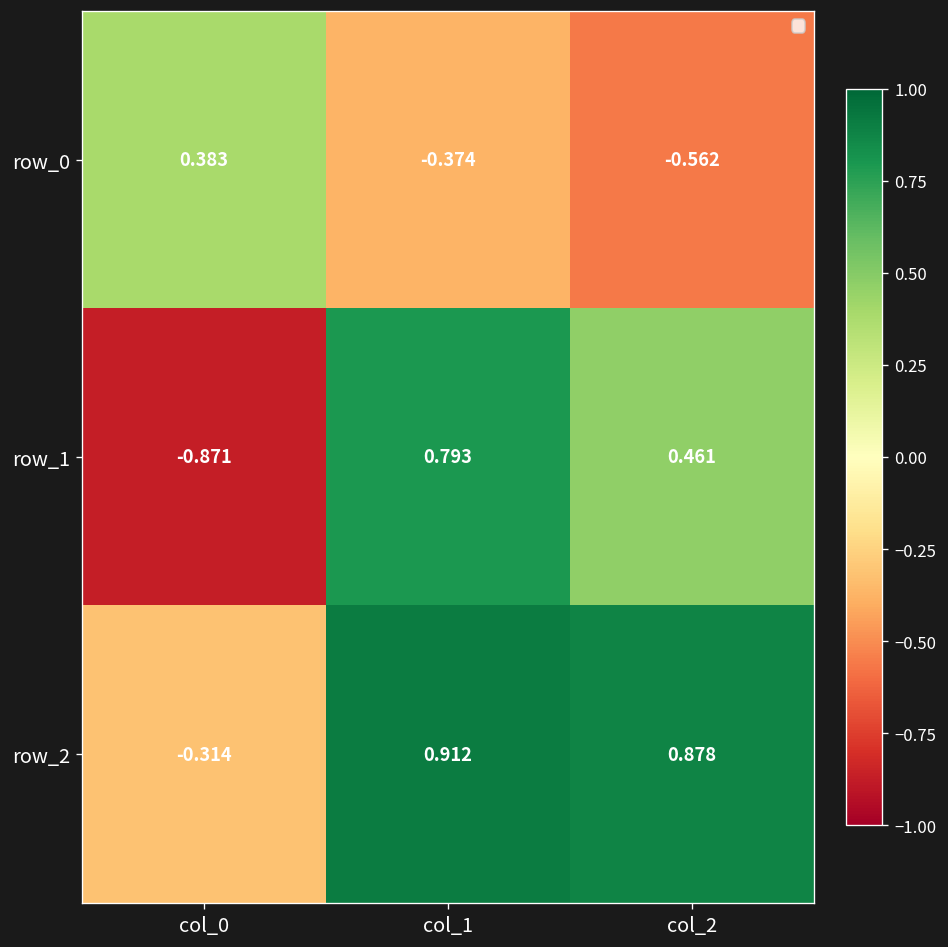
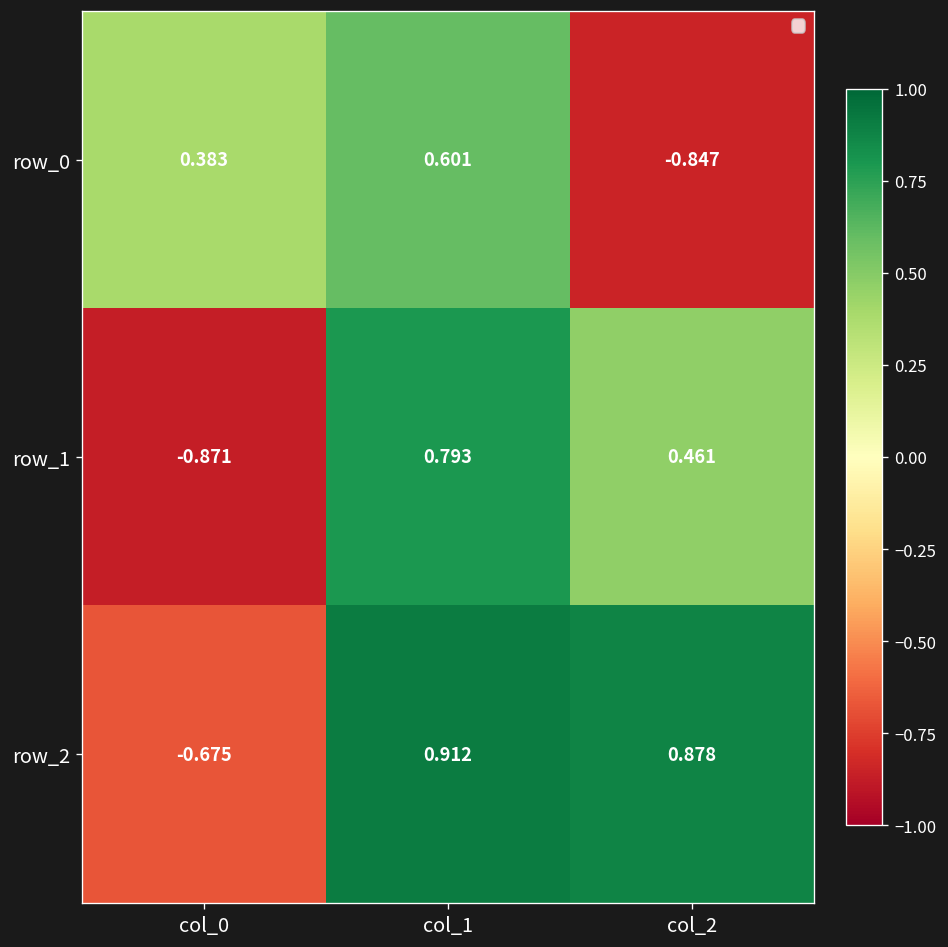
  {
    "row_0": {
      "col_0": 0.383,
-     "col_1": -0.374,
-     "col_2": -0.562
+     "col_1": 0.601,
+     "col_2": -0.847
    },
    "row_1": {
      "col_0": -0.871,
      "col_1": 0.793,
      "col_2": 0.461
    },
    "row_2": {
-     "col_0": -0.314,
+     "col_0": -0.675,
      "col_1": 0.912,
      "col_2": 0.878
    }
  }
